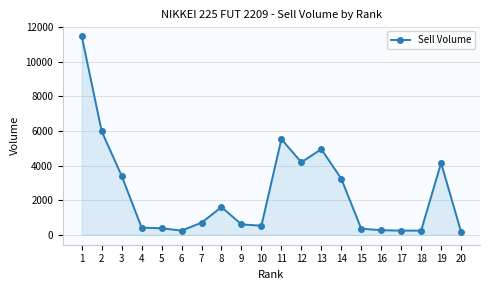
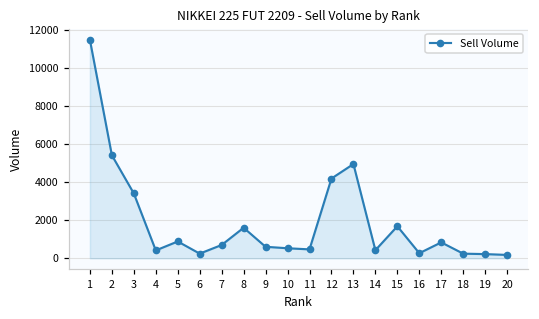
  {
    "1": 11500,
-   "2": 6000,
+   "2": 5400,
    "3": 3400,
    "4": 400,
-   "5": 400,
+   "5": 900,
    "6": 200,
    "7": 700,
    "8": 1600,
    "9": 600,
    "10": 500,
-   "11": 5500,
+   "11": 500,
    "12": 4200,
    "13": 4900,
-   "14": 3200,
-   "15": 400,
+   "14": 400,
+   "15": 1700,
    "16": 300,
-   "17": 200,
+   "17": 800,
    "18": 200,
-   "19": 4200,
+   "19": 200,
    "20": 200
  }
